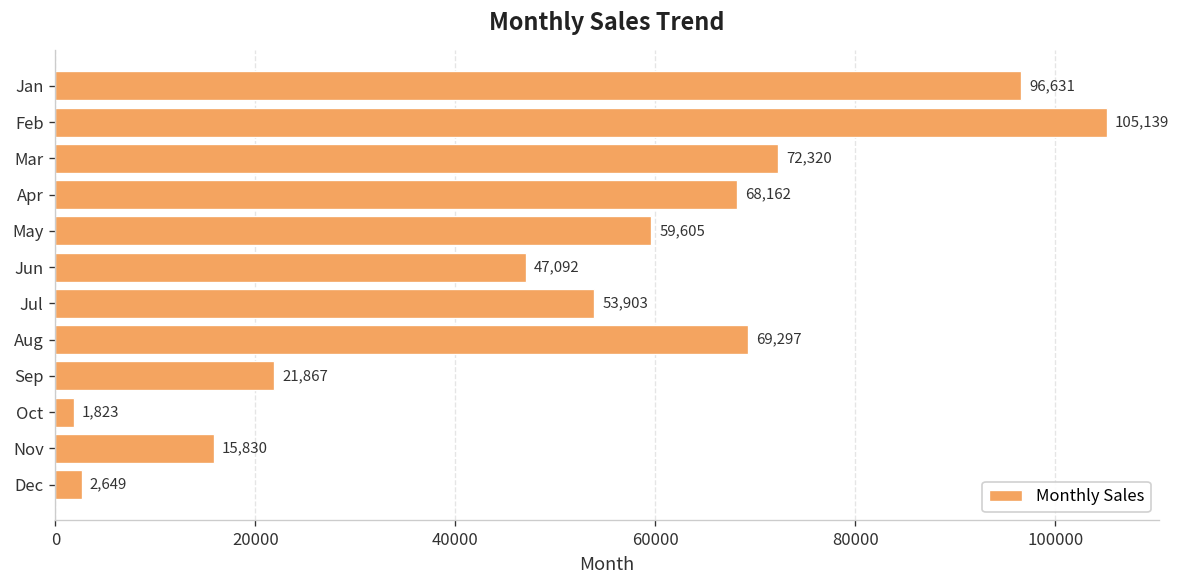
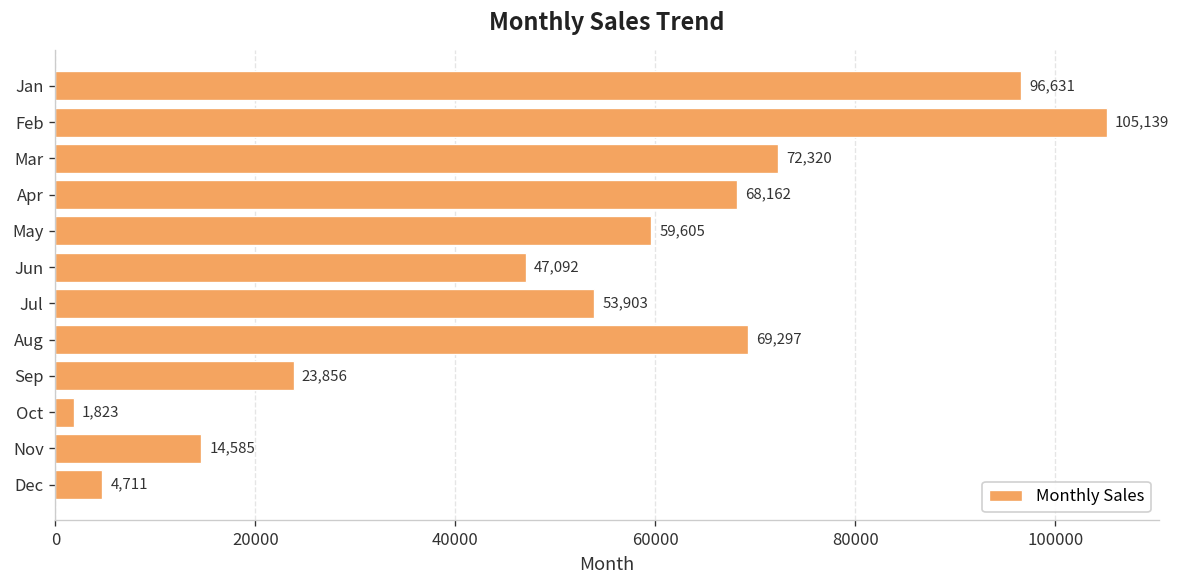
  {
    "Jan": "96,631",
    "Feb": "105,139",
    "Mar": "72,320",
    "Apr": "68,162",
    "May": "59,605",
    "Jun": "47,092",
    "Jul": "53,903",
    "Aug": "69,297",
-   "Sep": "21,867",
+   "Sep": "23,856",
    "Oct": "1,823",
-   "Nov": "15,830",
-   "Dec": "2,649"
+   "Nov": "14,585",
+   "Dec": "4,711"
  }
